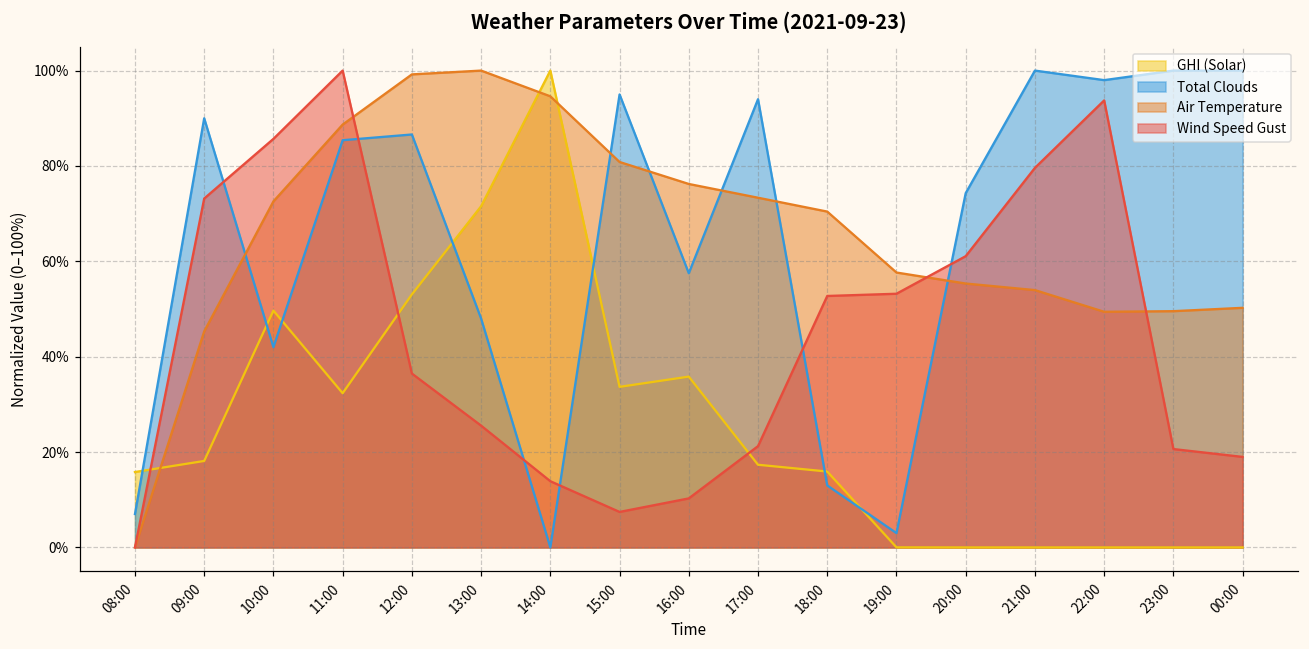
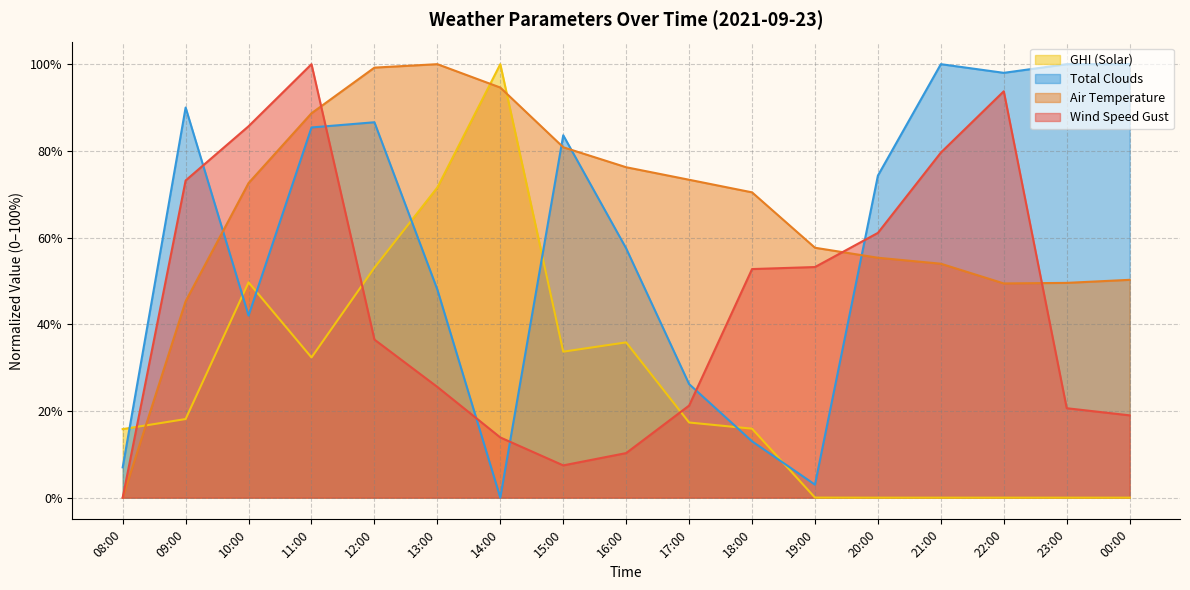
  {
    "Total Clouds": {
      "08:00": "7%",
      "09:00": "90%",
      "10:00": "42%",
      "11:00": "85%",
      "12:00": "87%",
      "13:00": "48%",
      "14:00": "0%",
-     "15:00": "95%",
+     "15:00": "84%",
      "16:00": "57%",
-     "17:00": "94%",
+     "17:00": "26%",
      "18:00": "13%",
      "19:00": "3%",
      "20:00": "74%",
      "21:00": "100%",
      "22:00": "98%"
    }
  }
